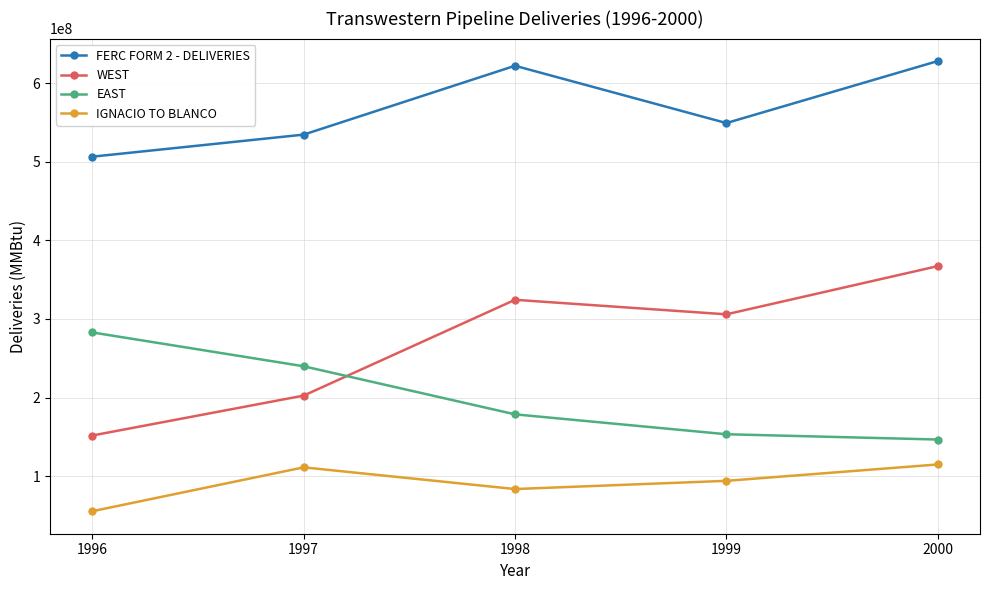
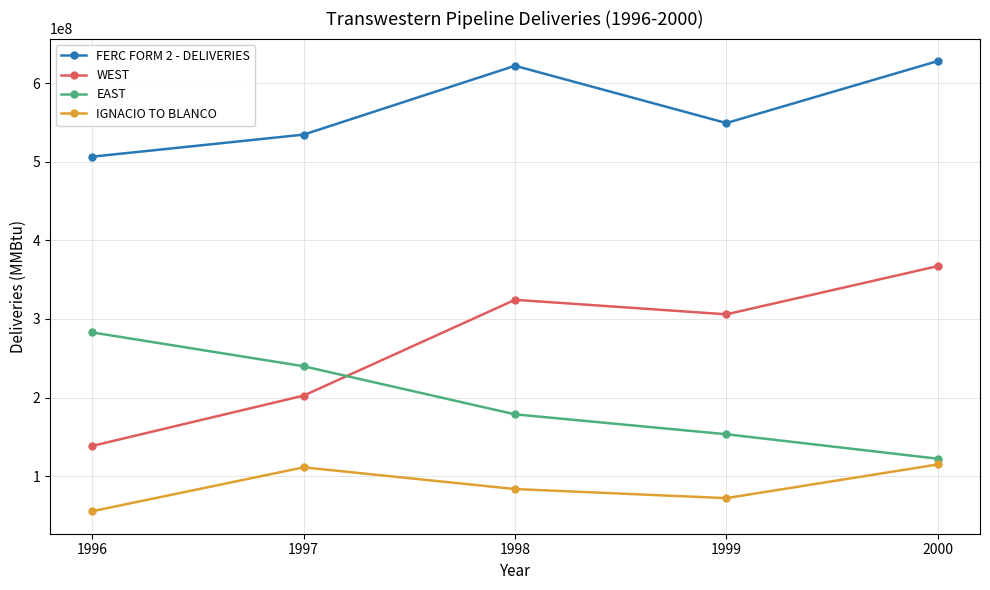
  {
    "FERC FORM 2 - DELIVERIES": {
      "1996": 510000000,
      "1997": 530000000,
      "1998": 620000000,
      "1999": 550000000,
      "2000": 630000000
    },
    "WEST": {
-     "1996": 150000000,
+     "1996": 140000000,
      "1997": 200000000,
      "1998": 320000000,
      "1999": 310000000,
      "2000": 370000000
    },
    "EAST": {
      "1996": 280000000,
      "1997": 240000000,
      "1998": 180000000,
      "1999": 150000000,
-     "2000": 150000000
+     "2000": 120000000
    },
    "IGNACIO TO BLANCO": {
      "1996": 60000000,
      "1997": 110000000,
      "1998": 80000000,
-     "1999": 90000000,
+     "1999": 70000000,
      "2000": 110000000
    }
  }
